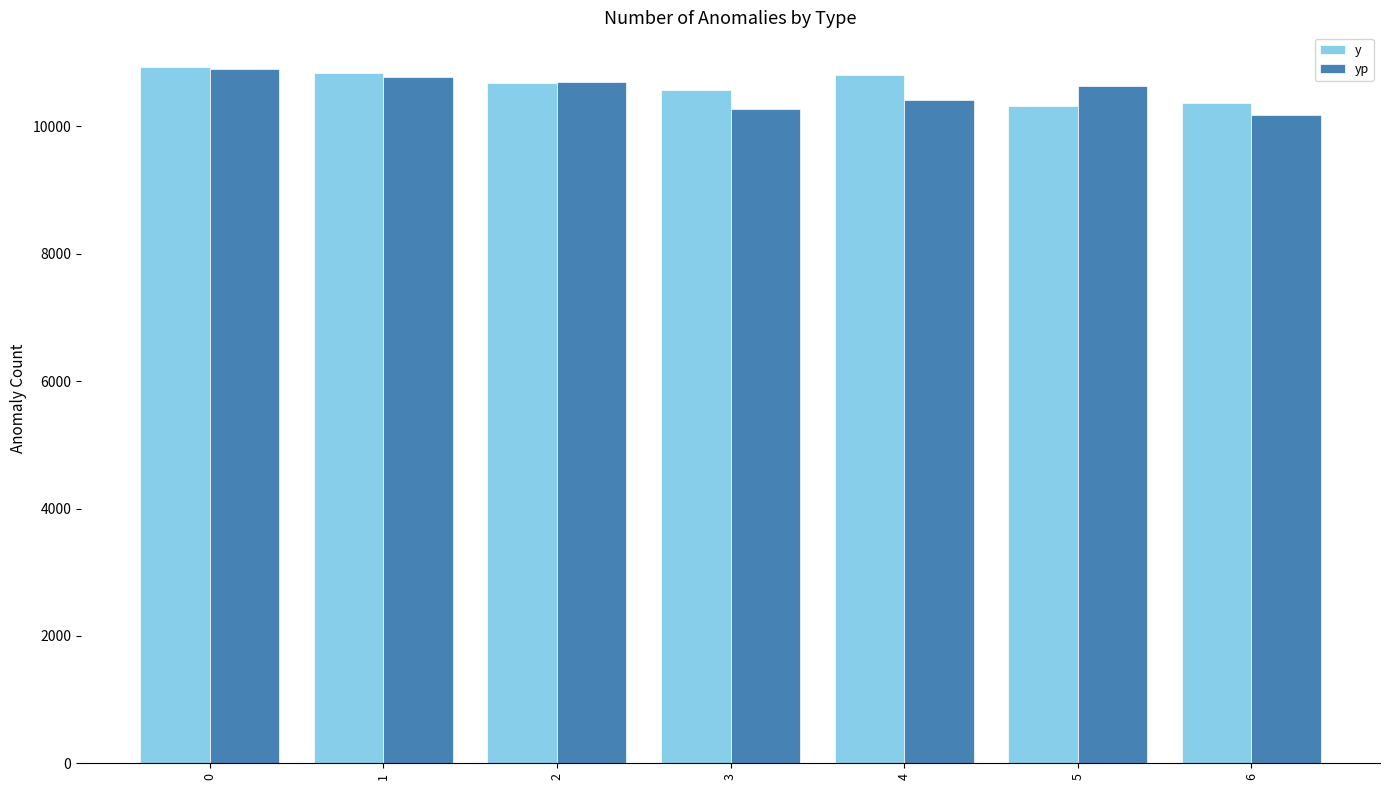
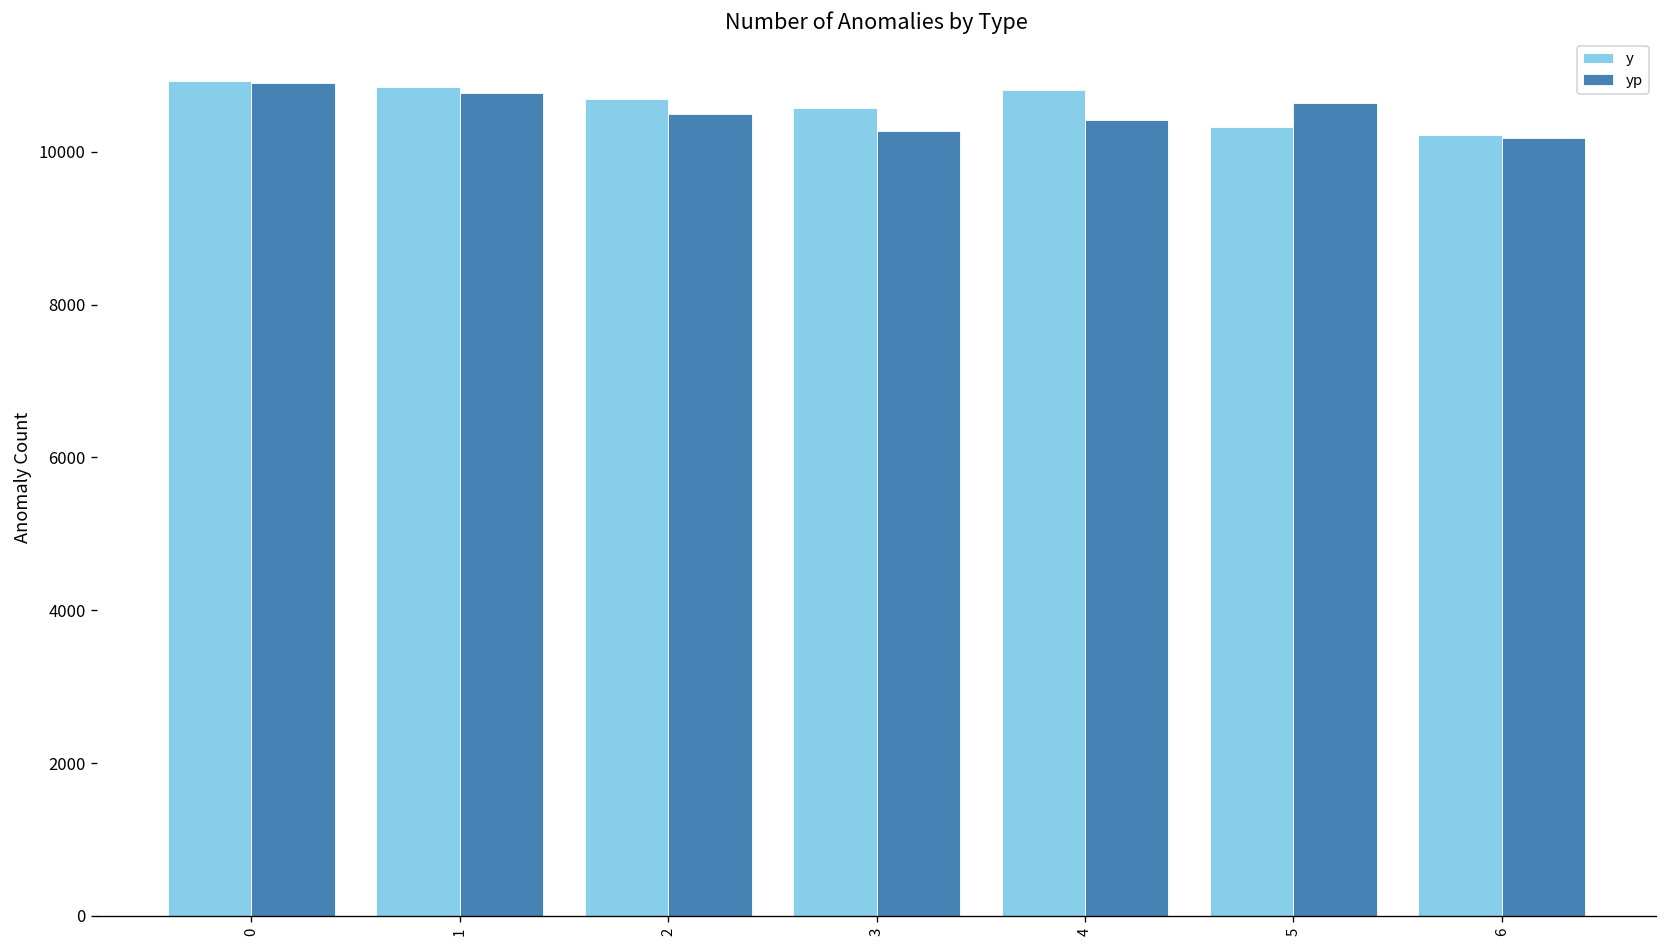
  {
    "y": {
      "0": 10900,
      "1": 10800,
      "2": 10700,
      "3": 10600,
      "4": 10800,
      "5": 10300,
-     "6": 10400
+     "6": 10200
    },
    "yp": {
      "0": 10900,
      "1": 10800,
-     "2": 10700,
+     "2": 10500,
      "3": 10300,
      "4": 10400,
      "5": 10600,
      "6": 10200
    }
  }
